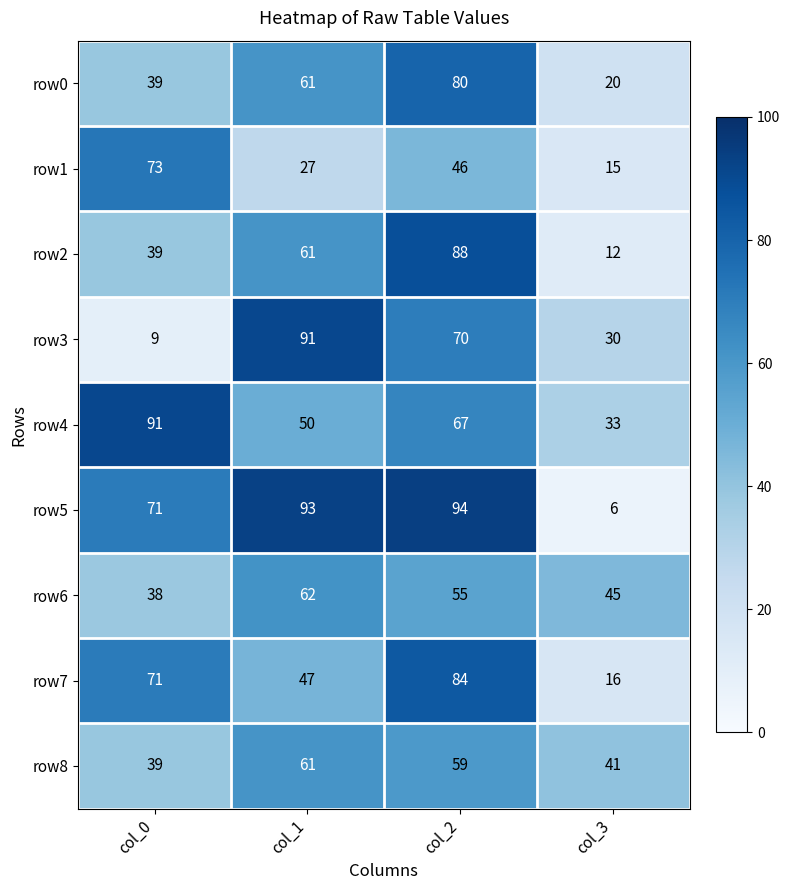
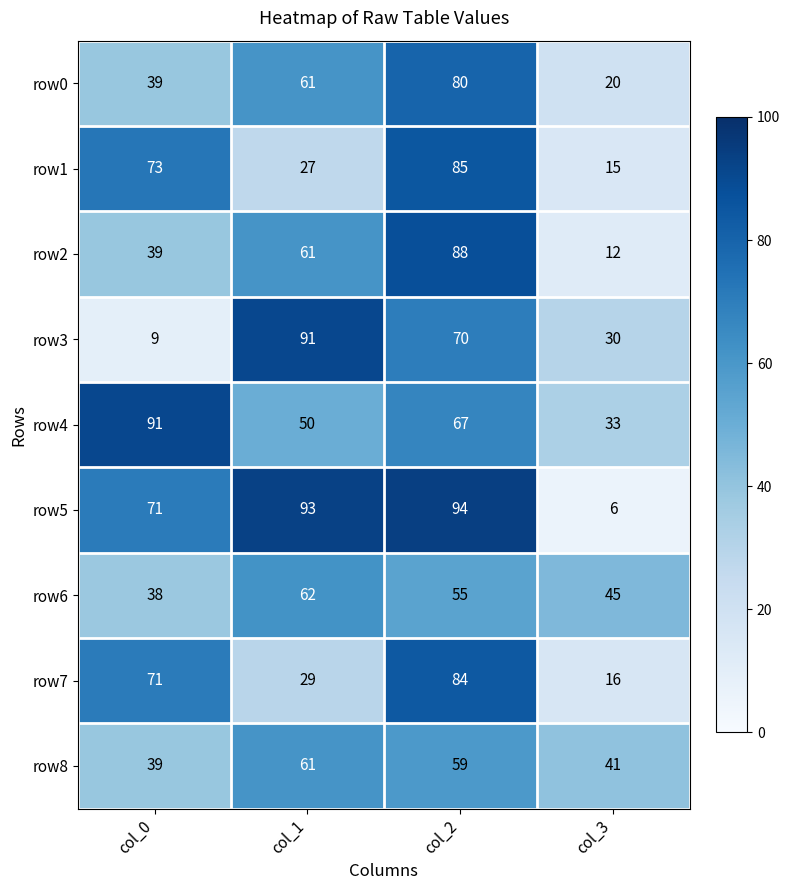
  {
    "row0": {
      "col_0": 39,
      "col_1": 61,
      "col_2": 80,
      "col_3": 20
    },
    "row1": {
      "col_0": 73,
      "col_1": 27,
-     "col_2": 46,
+     "col_2": 85,
      "col_3": 15
    },
    "row2": {
      "col_0": 39,
      "col_1": 61,
      "col_2": 88,
      "col_3": 12
    },
    "row3": {
      "col_0": 9,
      "col_1": 91,
      "col_2": 70,
      "col_3": 30
    },
    "row4": {
      "col_0": 91,
      "col_1": 50,
      "col_2": 67,
      "col_3": 33
    },
    "row5": {
      "col_0": 71,
      "col_1": 93,
      "col_2": 94,
      "col_3": 6
    },
    "row6": {
      "col_0": 38,
      "col_1": 62,
      "col_2": 55,
      "col_3": 45
    },
    "row7": {
      "col_0": 71,
-     "col_1": 47,
+     "col_1": 29,
      "col_2": 84,
      "col_3": 16
    },
    "row8": {
      "col_0": 39,
      "col_1": 61,
      "col_2": 59,
      "col_3": 41
    }
  }
